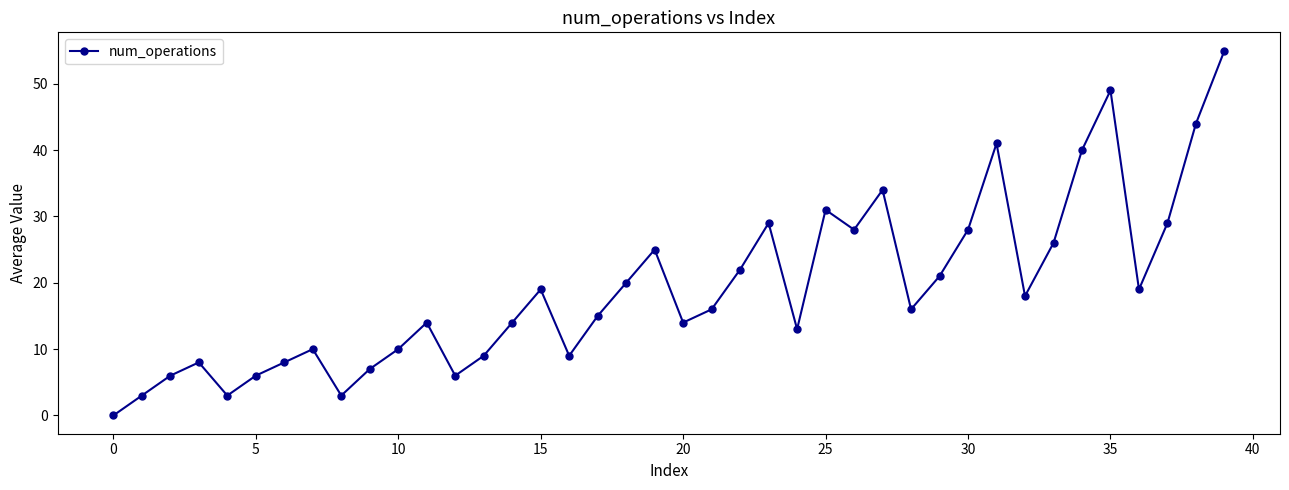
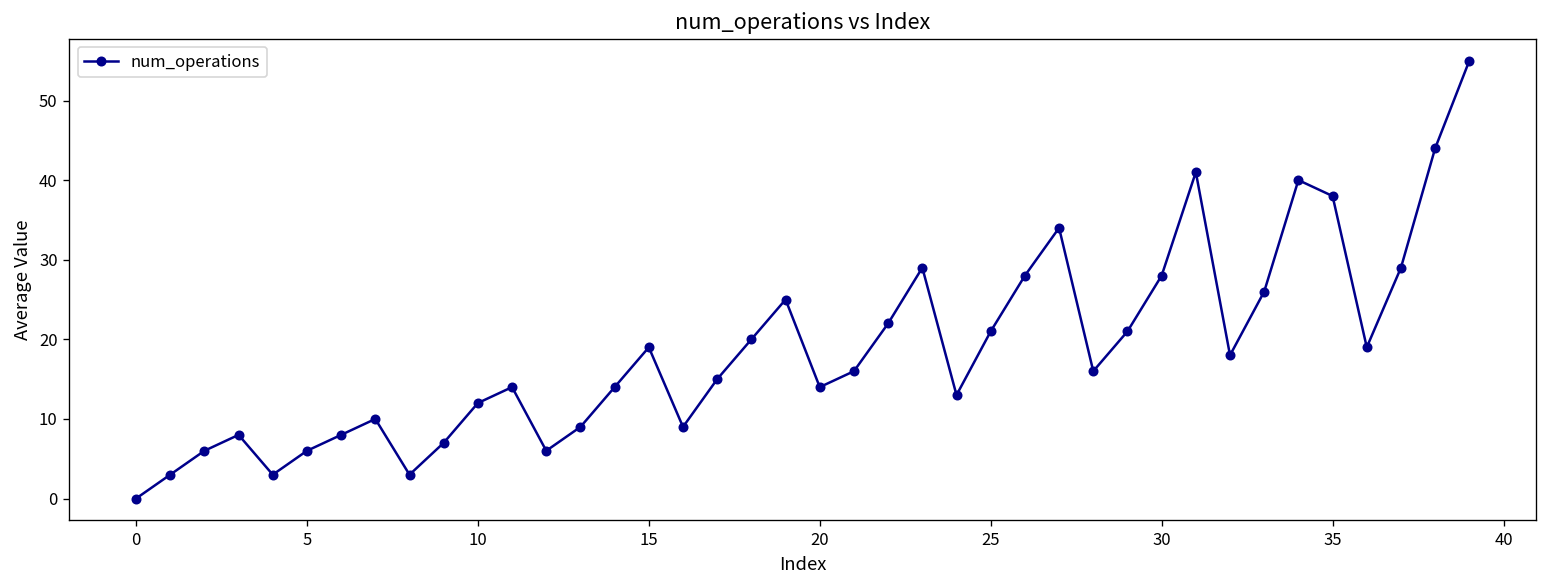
  {
    "0": 0,
    "5": 6,
-   "10": 10,
+   "10": 12,
    "15": 19,
    "20": 14,
-   "25": 31,
+   "25": 21,
    "30": 28,
-   "35": 49
+   "35": 38
  }
